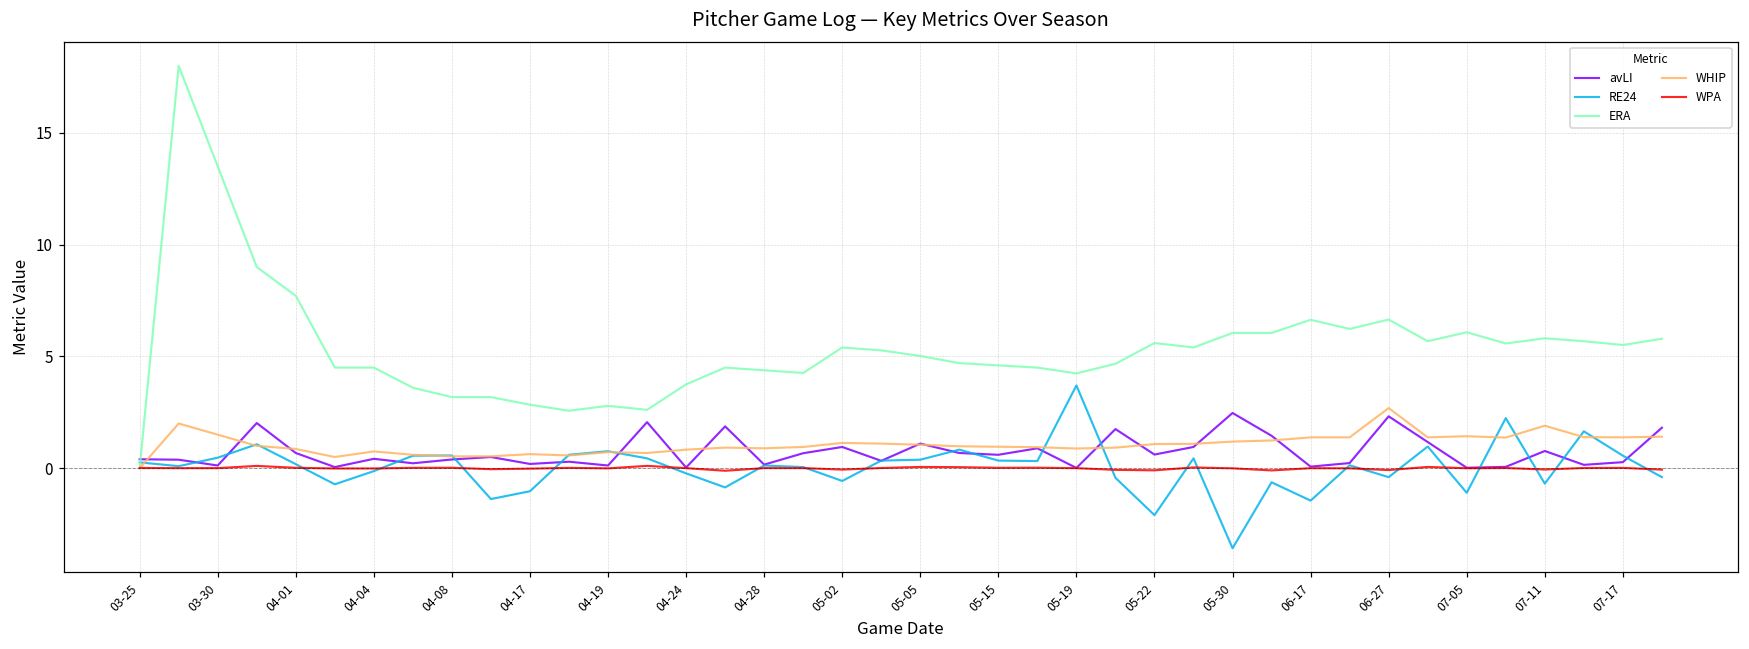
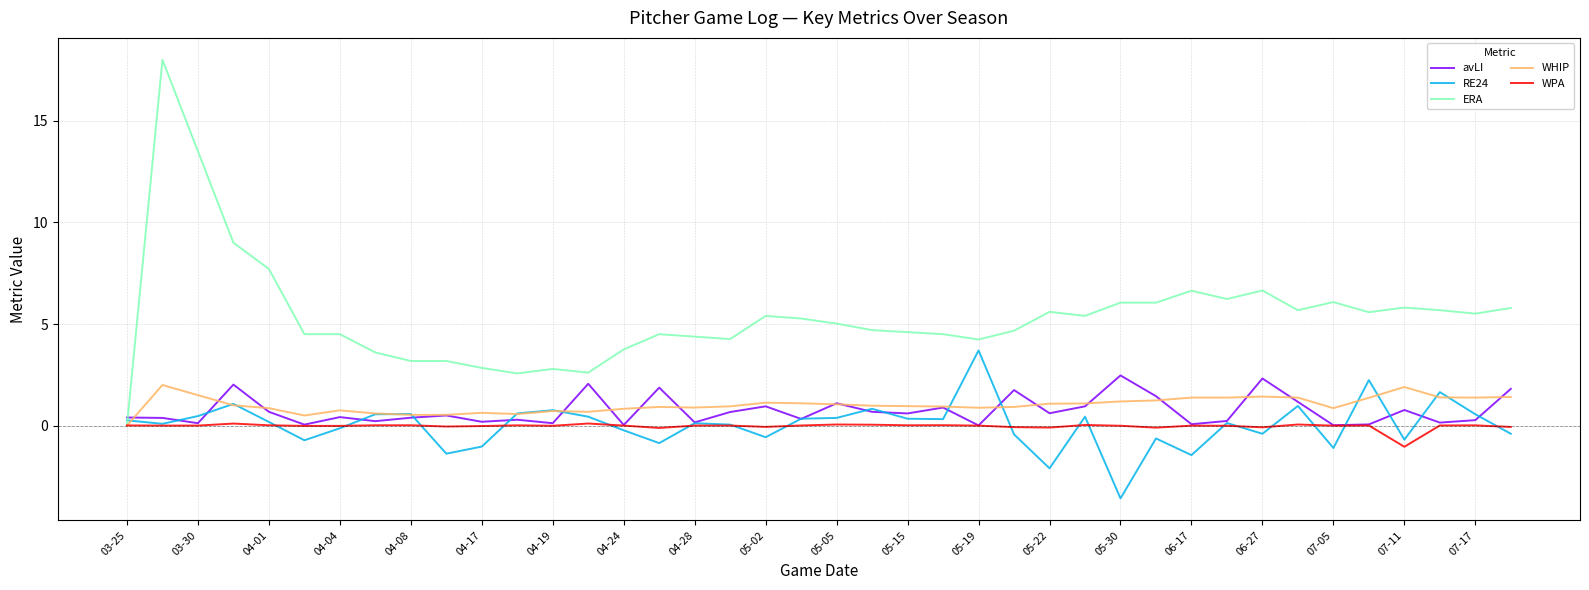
  {
    "avLI": {
      "03-25": 0.4,
      "04-01": 0.7,
      "04-04": 0.4,
      "04-08": 0.4,
      "04-17": 0.2,
      "04-19": 0.1,
      "05-02": 1.0,
      "05-15": 0.6,
      "05-22": 0.6,
      "05-30": 2.5,
      "06-27": 2.3,
      "07-11": 0.8,
      "07-17": 0.3
    },
    "RE24": {
      "03-25": 0.3,
      "03-30": 0.5,
      "04-01": 0.2,
      "04-17": -1.0,
      "04-24": -0.2,
      "05-02": -0.6,
      "05-05": 0.4,
      "05-15": 0.3,
      "05-19": 3.7,
      "05-22": -2.1,
      "05-30": -3.6,
      "06-17": -1.5,
      "06-27": -0.4,
      "07-05": -1.1,
      "07-11": -0.7,
      "07-17": 0.6
    },
    "ERA": {
      "03-30": 13.5,
      "04-01": 7.7,
      "04-04": 4.5,
      "04-08": 3.2,
      "04-17": 2.8,
      "04-19": 2.8,
      "04-24": 3.8,
      "04-28": 4.4,
      "05-02": 5.4,
      "05-05": 5.0,
      "05-15": 4.6,
      "05-19": 4.2,
      "05-22": 5.6,
      "05-30": 6.1,
      "06-17": 6.6,
      "06-27": 6.7,
      "07-05": 6.1,
      "07-11": 5.8,
      "07-17": 5.5
    },
    "WHIP": {
      "03-30": 1.5,
      "04-01": 0.9,
      "04-04": 0.8,
      "04-17": 0.6,
      "04-24": 0.8,
      "04-28": 0.9,
      "05-02": 1.1,
      "05-15": 1.0,
      "05-19": 0.9,
      "05-22": 1.1,
      "05-30": 1.2,
      "06-17": 1.4,
-     "06-27": 2.7,
-     "07-05": 1.4,
+     "06-27": 1.4,
+     "07-05": 0.9,
      "07-11": 1.9,
      "07-17": 1.4
    },
    "WPA": {
      "04-01": 0.0,
      "04-08": 0.0,
      "04-17": 0.0,
      "04-19": 0.0,
      "05-02": -0.1,
      "05-05": 0.1,
      "05-15": 0.0,
      "05-22": -0.1,
      "05-30": 0.0,
      "06-27": -0.1,
-     "07-11": -0.1,
+     "07-11": -1.0,
      "07-17": 0.0
    }
  }
